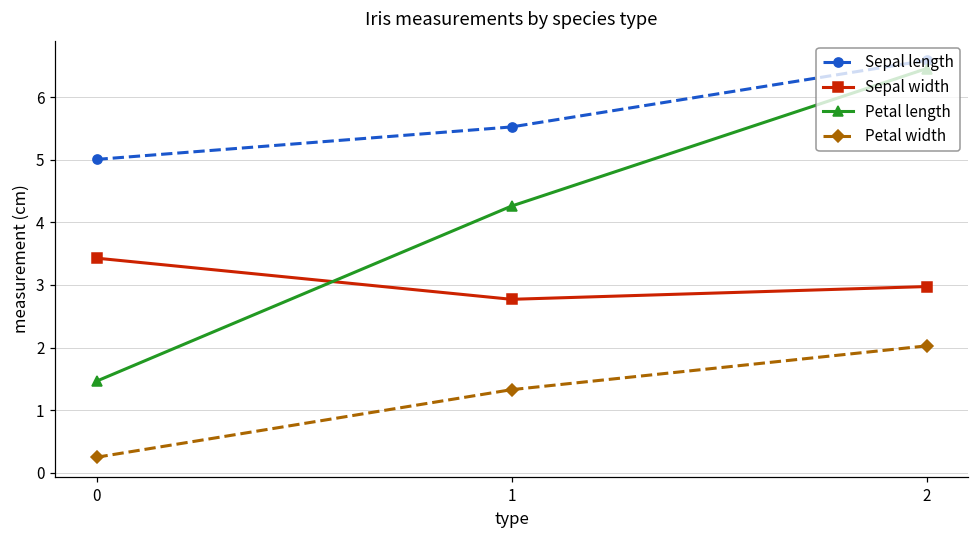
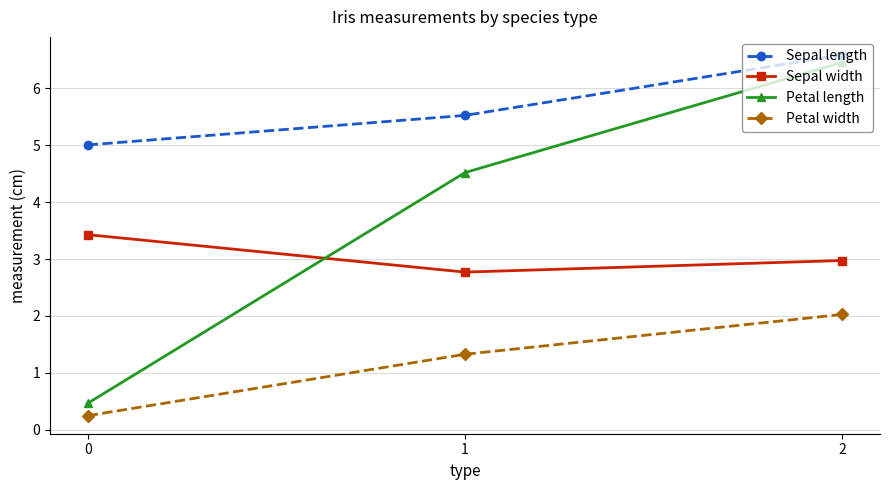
  {
    "Sepal length": {
      "0": 5.0,
      "1": 5.5
    },
    "Sepal width": {
      "0": 3.4,
      "1": 2.8,
      "2": 3.0
    },
    "Petal length": {
-     "0": 1.5,
-     "1": 4.3
+     "0": 0.5,
+     "1": 4.5
    },
    "Petal width": {
      "0": 0.2,
      "1": 1.3,
      "2": 2.0
    }
  }
